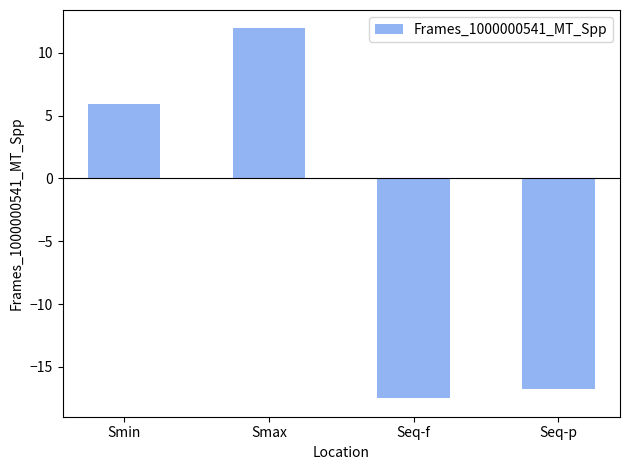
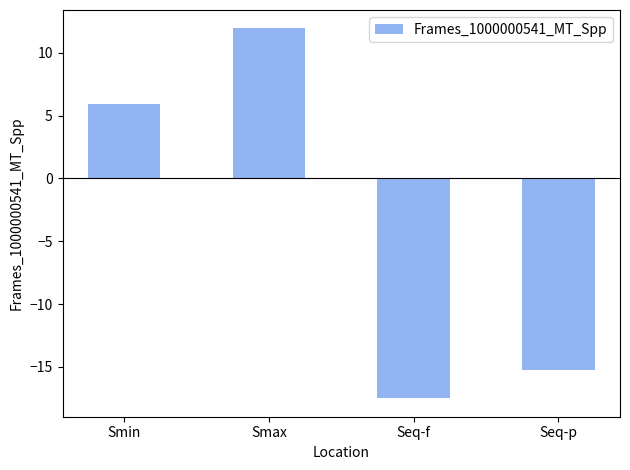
  {
    "Smin": 5.9,
    "Smax": 11.9,
    "Seq-f": -17.5,
-   "Seq-p": -16.8
+   "Seq-p": -15.2
  }
